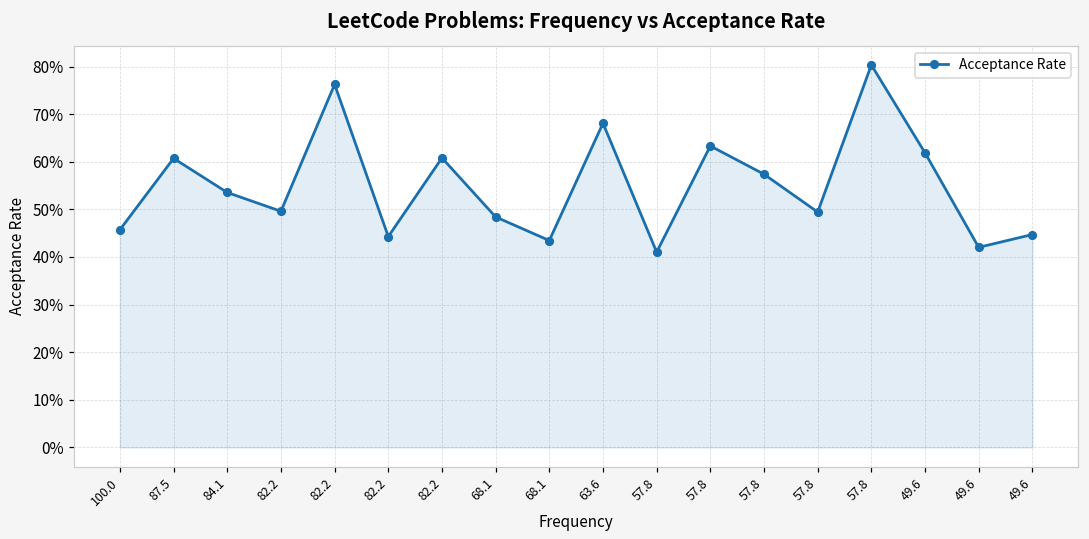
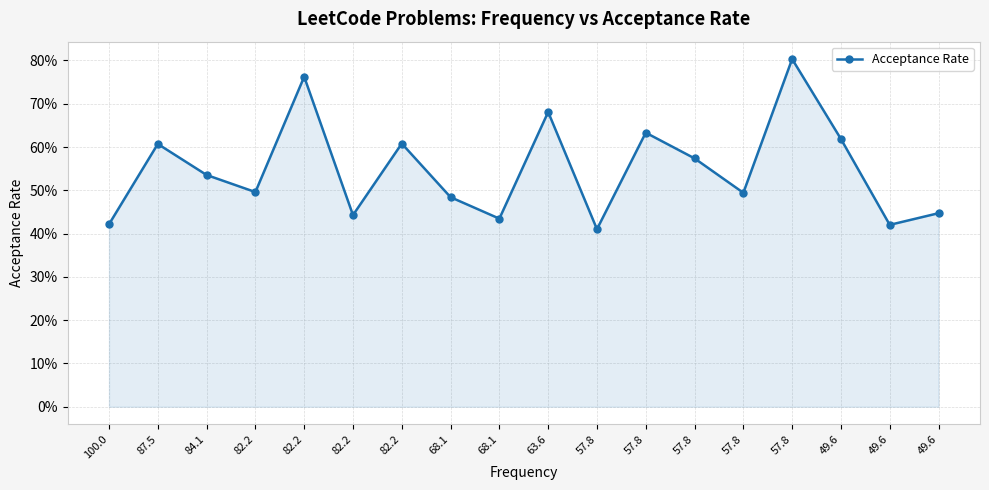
  {
-   "100.0": "46%",
+   "100.0": "42%",
    "87.5": "61%",
    "84.1": "54%",
    "63.6": "68%"
  }
